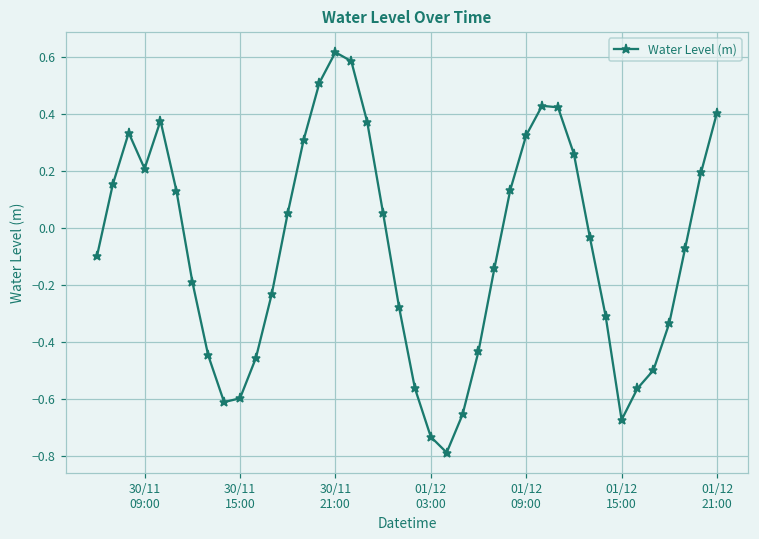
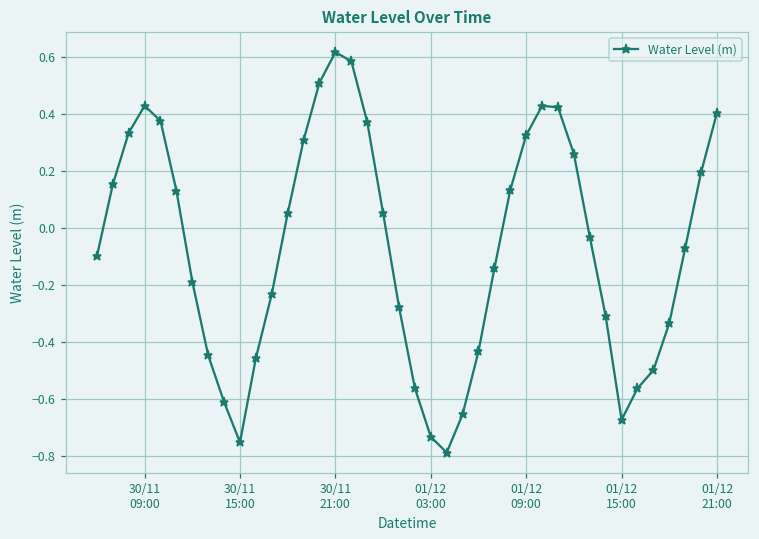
  {
-   "30/11 09:00": 0.21,
-   "30/11 15:00": -0.60,
+   "30/11 09:00": 0.43,
+   "30/11 15:00": -0.75,
    "30/11 21:00": 0.62,
    "01/12 03:00": -0.73,
    "01/12 09:00": 0.33,
    "01/12 15:00": -0.67,
    "01/12 21:00": 0.41
  }
